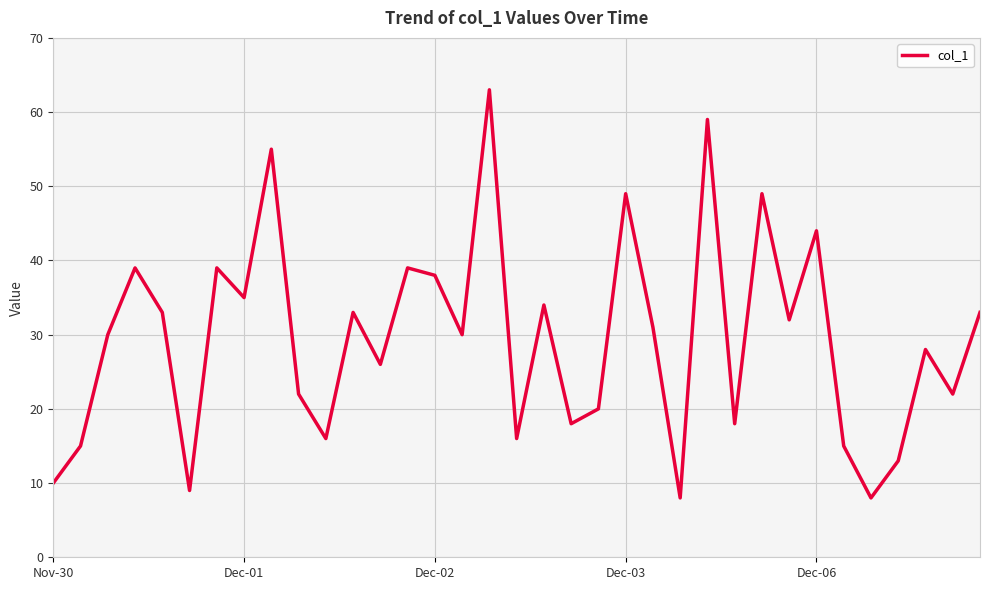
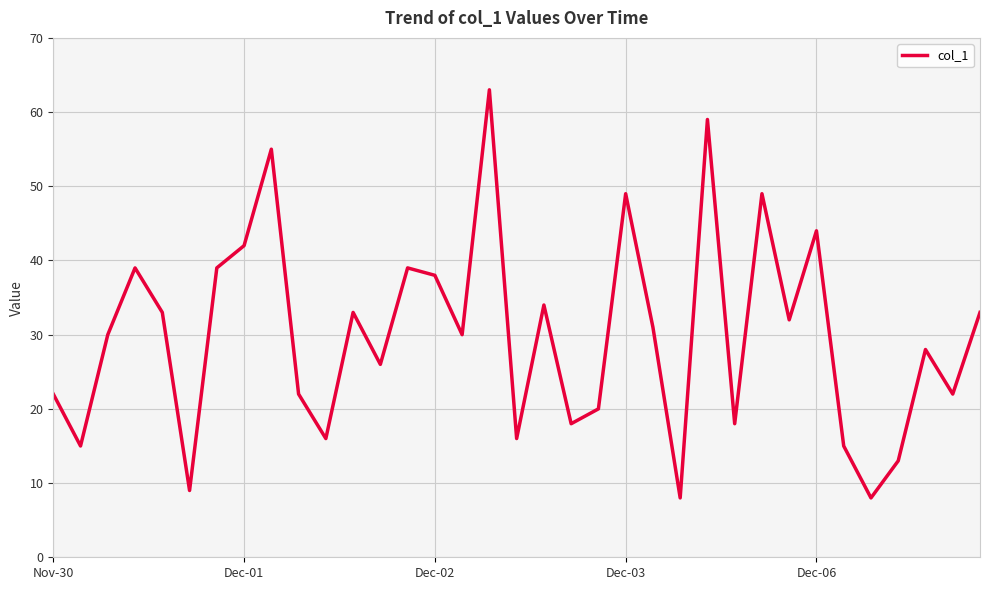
  {
-   "Nov-30": 10,
-   "Dec-01": 35,
+   "Nov-30": 22,
+   "Dec-01": 42,
    "Dec-02": 38,
    "Dec-03": 49,
    "Dec-06": 44
  }
